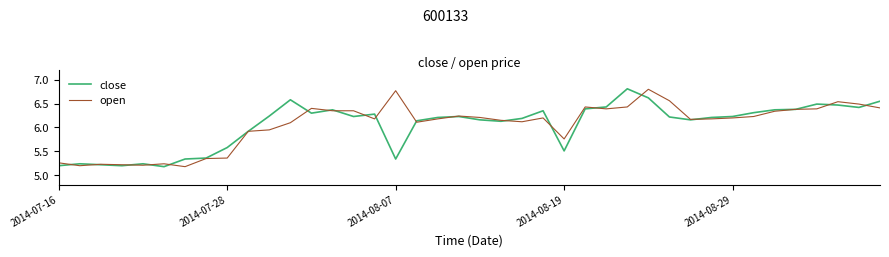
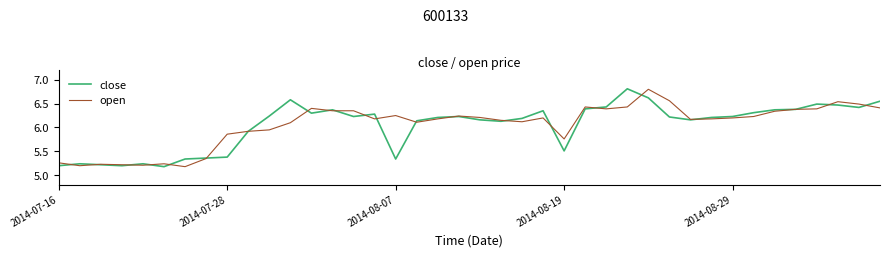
  {
    "close": {
      "2014-07-16": 5.2,
-     "2014-07-28": 5.6,
+     "2014-07-28": 5.4,
      "2014-08-07": 5.3,
      "2014-08-19": 5.5
    },
    "open": {
      "2014-07-16": 5.3,
-     "2014-07-28": 5.4,
-     "2014-08-07": 6.8,
+     "2014-07-28": 5.9,
+     "2014-08-07": 6.3,
      "2014-08-19": 5.8
    }
  }
